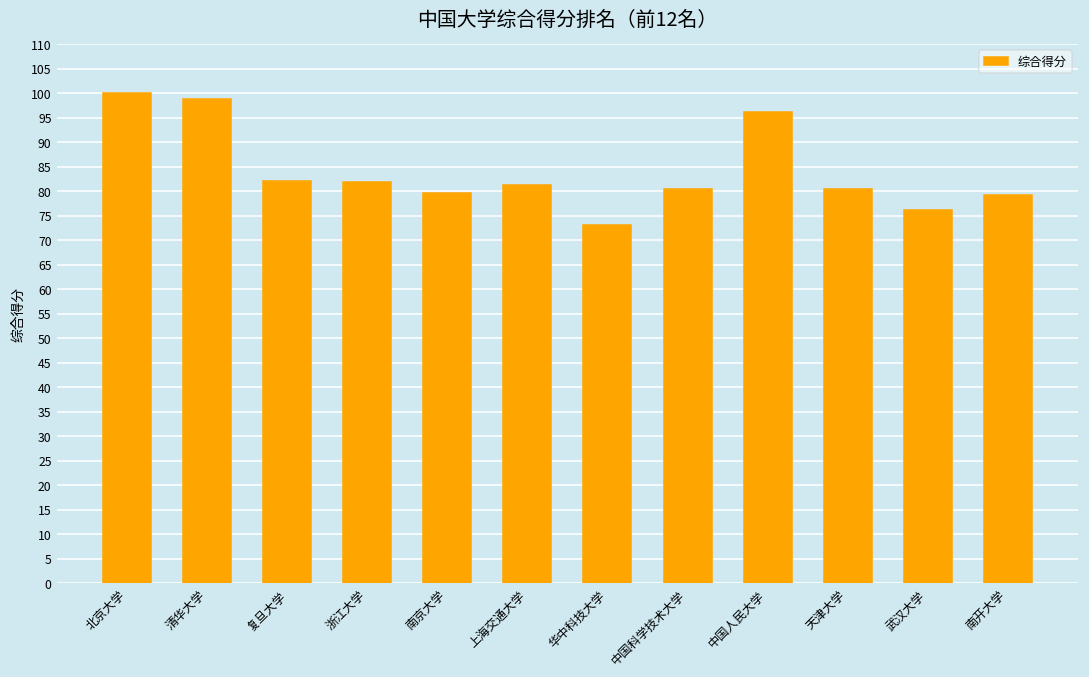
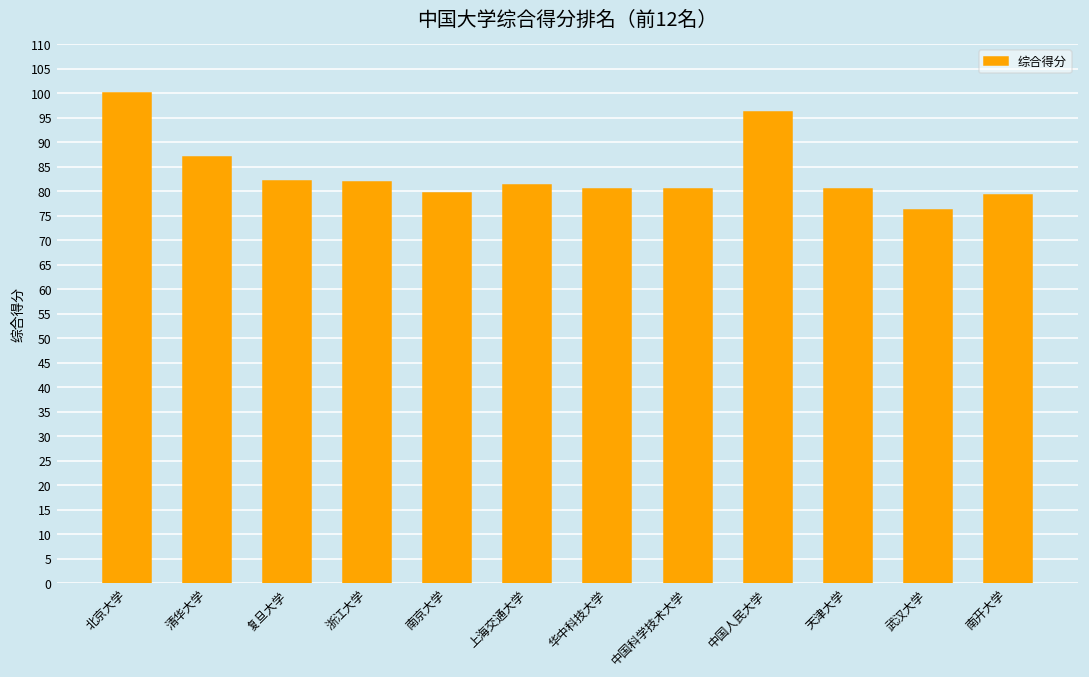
  {
    "北京大学": 100,
-   "清华大学": 99,
+   "清华大学": 87,
    "复旦大学": 82,
    "浙江大学": 82,
    "南京大学": 80,
    "上海交通大学": 81,
-   "华中科技大学": 73,
+   "华中科技大学": 80,
    "中国科学技术大学": 80,
    "中国人民大学": 96,
    "天津大学": 80,
    "武汉大学": 76,
    "南开大学": 79
  }
